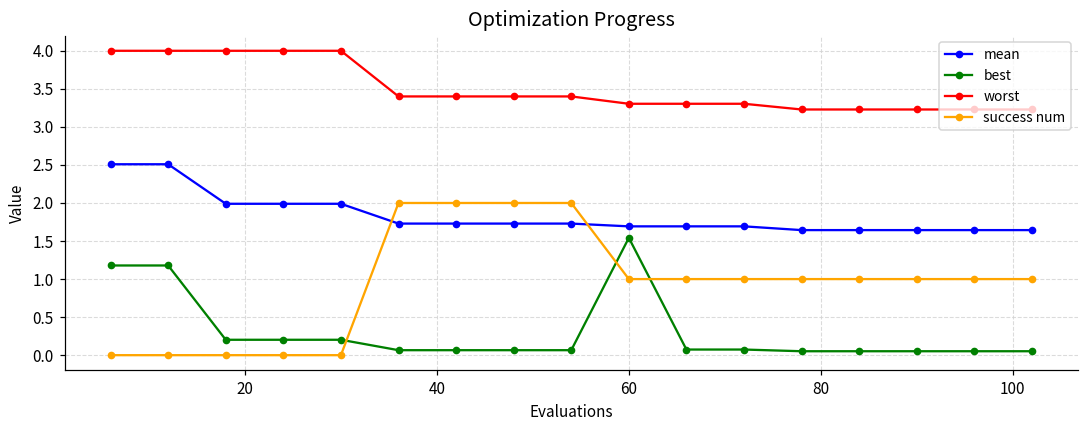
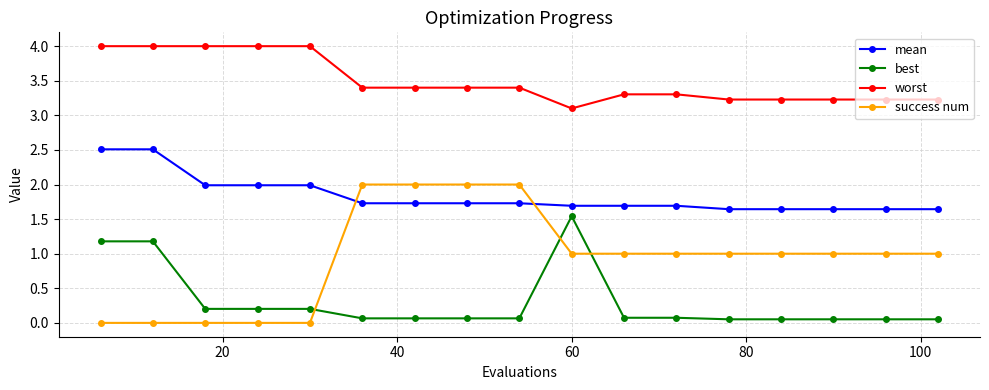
  {
    "mean": {
      "60": 1.7
    },
    "best": {
      "60": 1.5
    },
    "worst": {
-     "60": 3.3
+     "60": 3.1
    },
    "success num": {
      "60": 1.0
    }
  }
